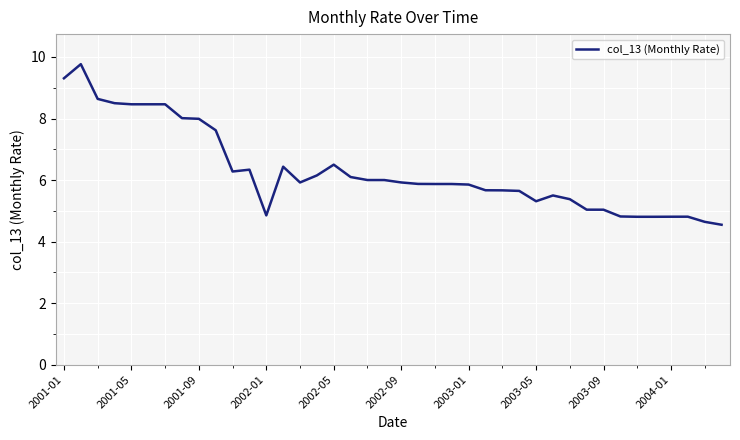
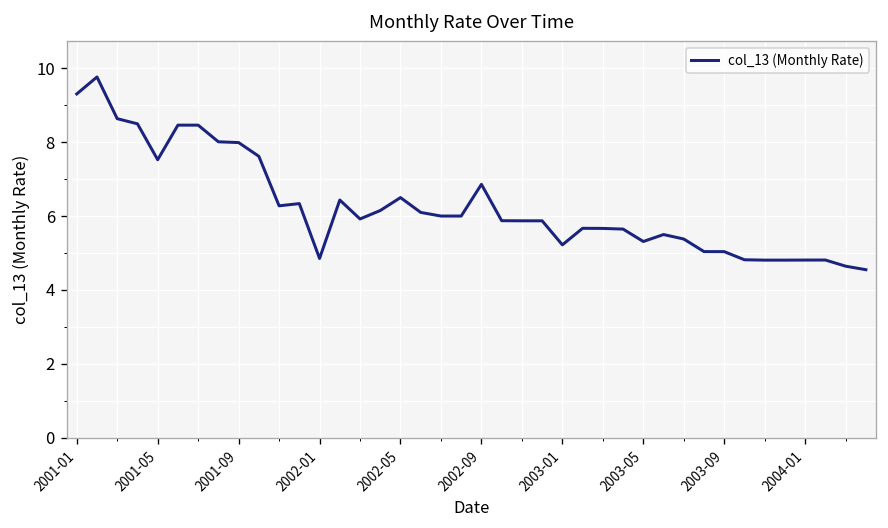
  {
    "2001-01": 9.3,
-   "2001-05": 8.5,
+   "2001-05": 7.5,
    "2001-09": 8.0,
    "2002-01": 4.9,
    "2002-05": 6.5,
-   "2002-09": 5.9,
-   "2003-01": 5.9,
+   "2002-09": 6.9,
+   "2003-01": 5.2,
    "2003-05": 5.3,
    "2003-09": 5.0,
    "2004-01": 4.8
  }
